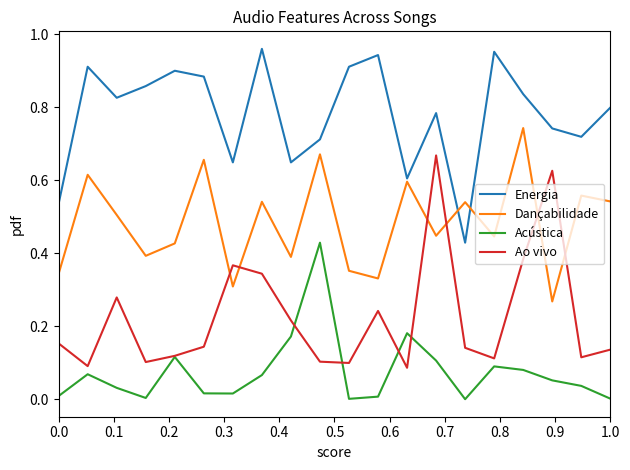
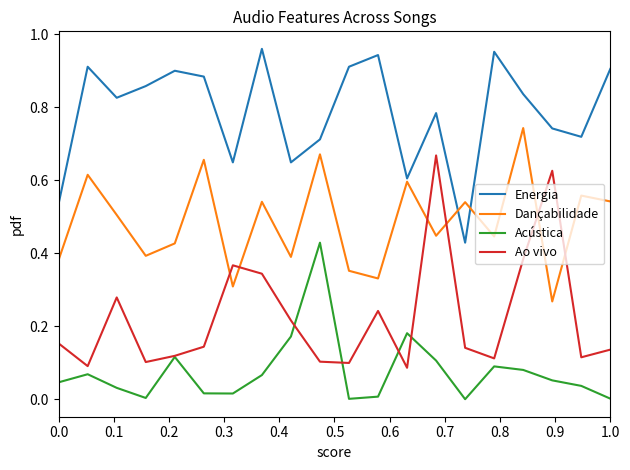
  {
    "Energia": {
      "0.0": 0.54,
-     "1.0": 0.80
+     "1.0": 0.91
    },
    "Dançabilidade": {
-     "0.0": 0.34,
+     "0.0": 0.38,
      "1.0": 0.54
    },
    "Acústica": {
-     "0.0": 0.01,
+     "0.0": 0.05,
      "1.0": 0.00
    },
    "Ao vivo": {
      "0.0": 0.15,
      "1.0": 0.14
    }
  }
